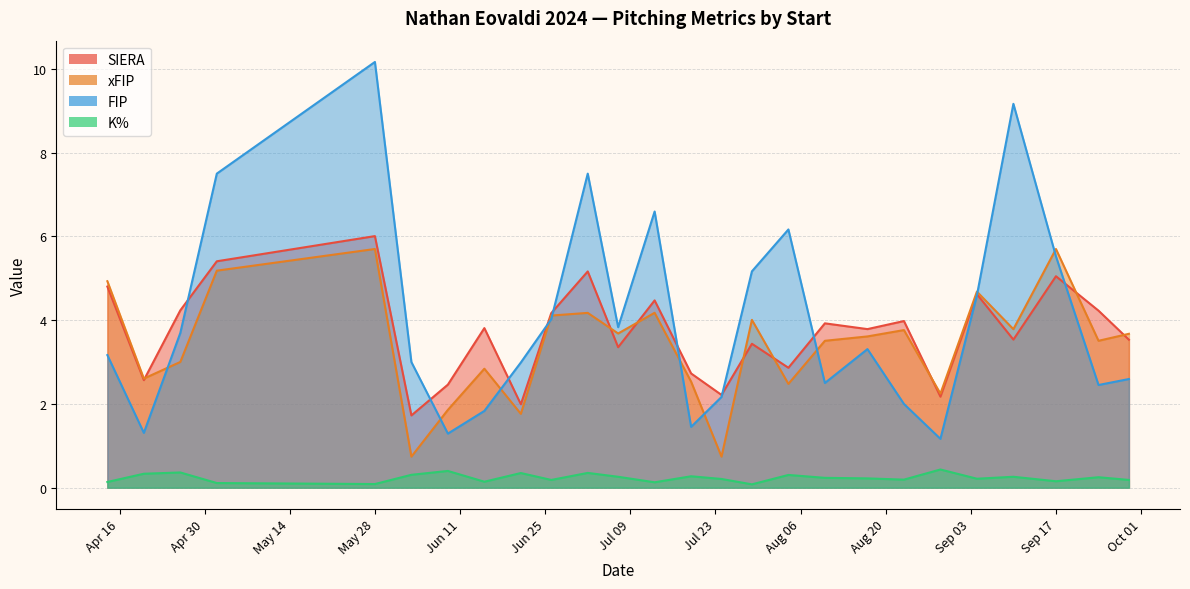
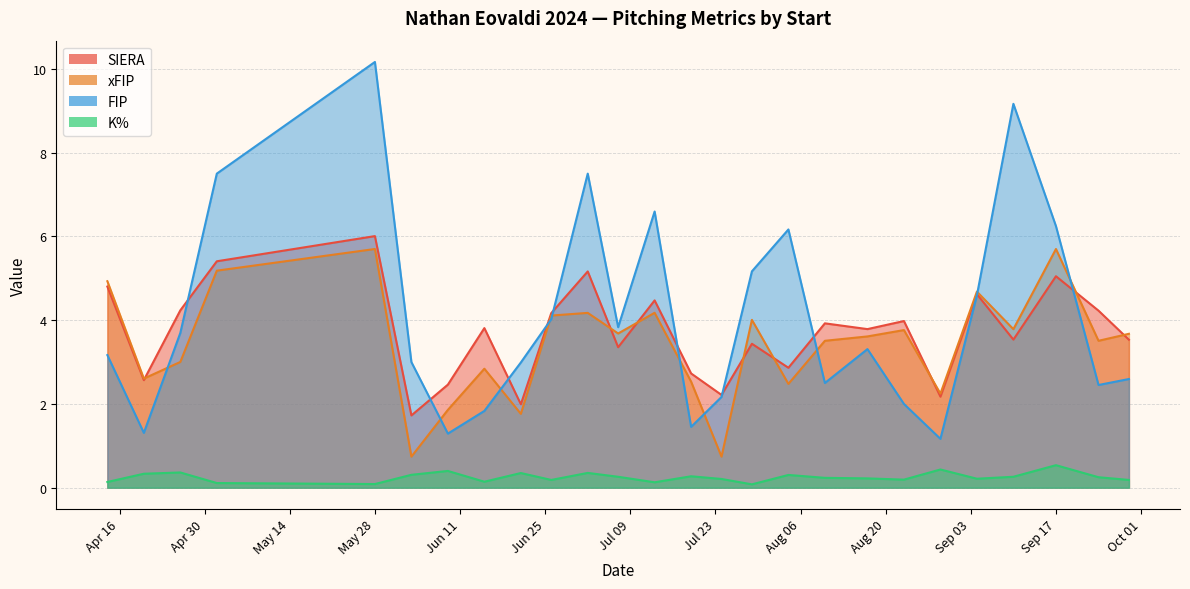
  {
    "FIP": {
      "May 28": 10.2,
-     "Sep 17": 5.5
+     "Sep 17": 6.2
    },
    "K%": {
      "May 28": 0.1,
-     "Sep 17": 0.2
+     "Sep 17": 0.5
    }
  }
